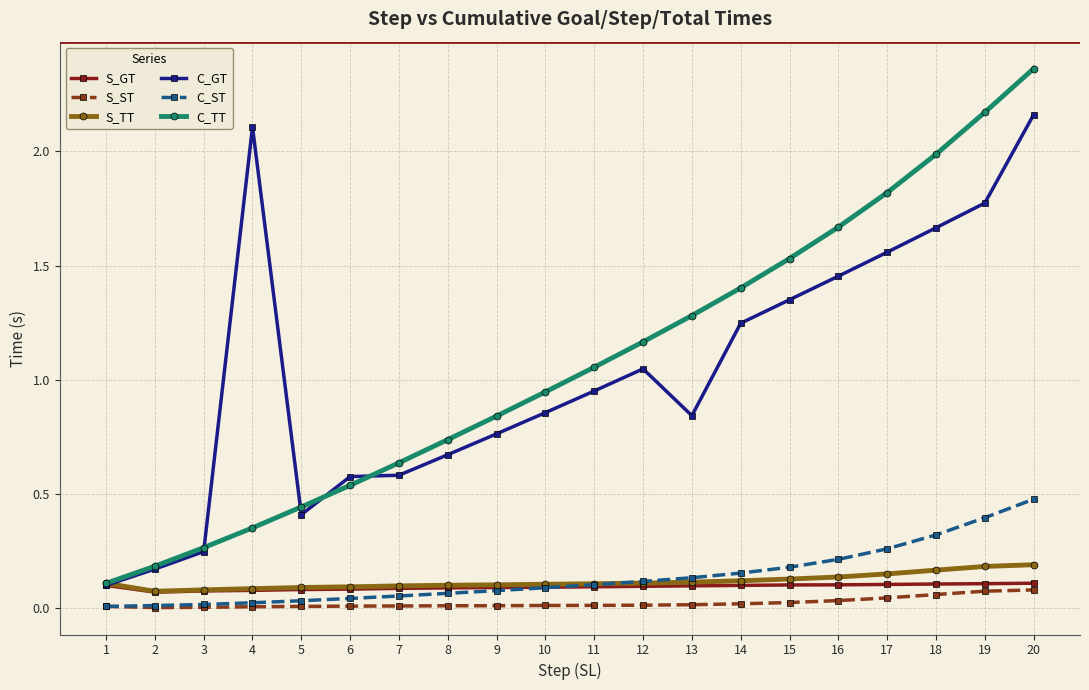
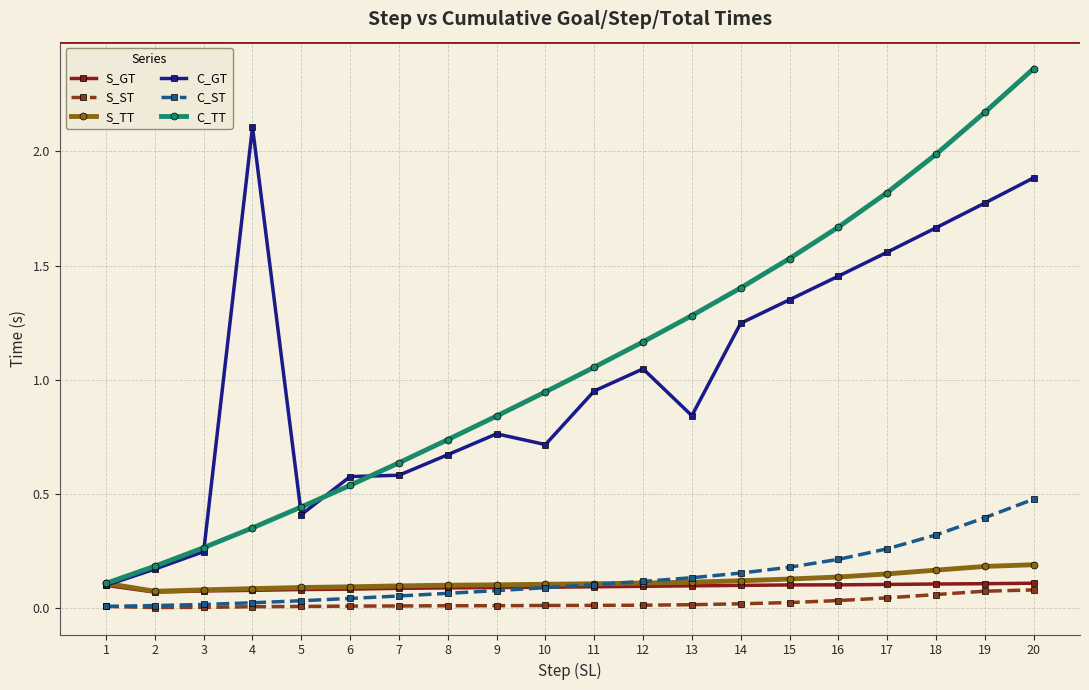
  {
    "C_GT": {
      "2": 0.17,
      "3": 0.25,
      "4": 2.11,
      "5": 0.41,
      "6": 0.58,
      "7": 0.58,
      "8": 0.67,
      "9": 0.76,
-     "10": 0.86,
+     "10": 0.72,
      "11": 0.95,
      "12": 1.05,
      "13": 0.84,
      "14": 1.25,
      "15": 1.35,
      "16": 1.45,
      "17": 1.56,
      "18": 1.67,
      "19": 1.77,
-     "20": 2.16
+     "20": 1.88
    }
  }
